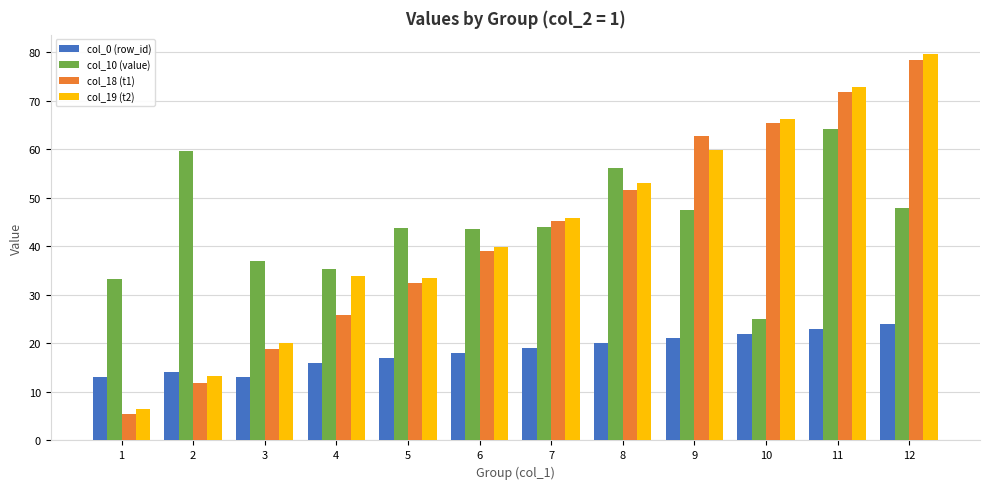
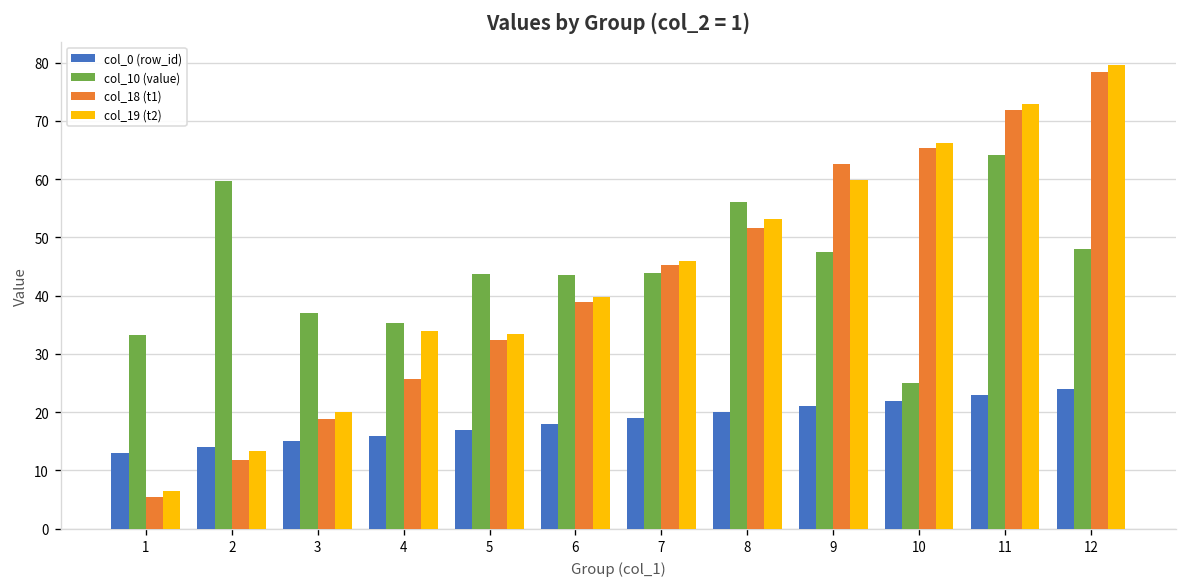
  {
    "col_0 (row_id)": {
      "1": 13,
      "2": 14,
-     "3": 13,
+     "3": 15,
      "4": 16,
      "5": 17,
      "6": 18,
      "7": 19,
      "8": 20,
      "9": 21,
      "10": 22,
      "11": 23,
      "12": 24
    },
    "col_10 (value)": {
      "1": 33,
      "2": 60,
      "3": 37,
      "4": 35,
      "5": 44,
      "6": 43,
      "7": 44,
      "8": 56,
      "9": 48,
      "10": 25,
      "11": 64,
      "12": 48
    },
    "col_18 (t1)": {
      "1": 6,
      "2": 12,
      "3": 19,
      "4": 26,
      "5": 32,
      "6": 39,
      "7": 45,
      "8": 52,
      "9": 63,
      "10": 65,
      "11": 72,
      "12": 78
    },
    "col_19 (t2)": {
      "1": 6,
      "2": 13,
      "3": 20,
      "4": 34,
      "5": 33,
      "6": 40,
      "7": 46,
      "8": 53,
      "9": 60,
      "10": 66,
      "11": 73,
      "12": 80
    }
  }
